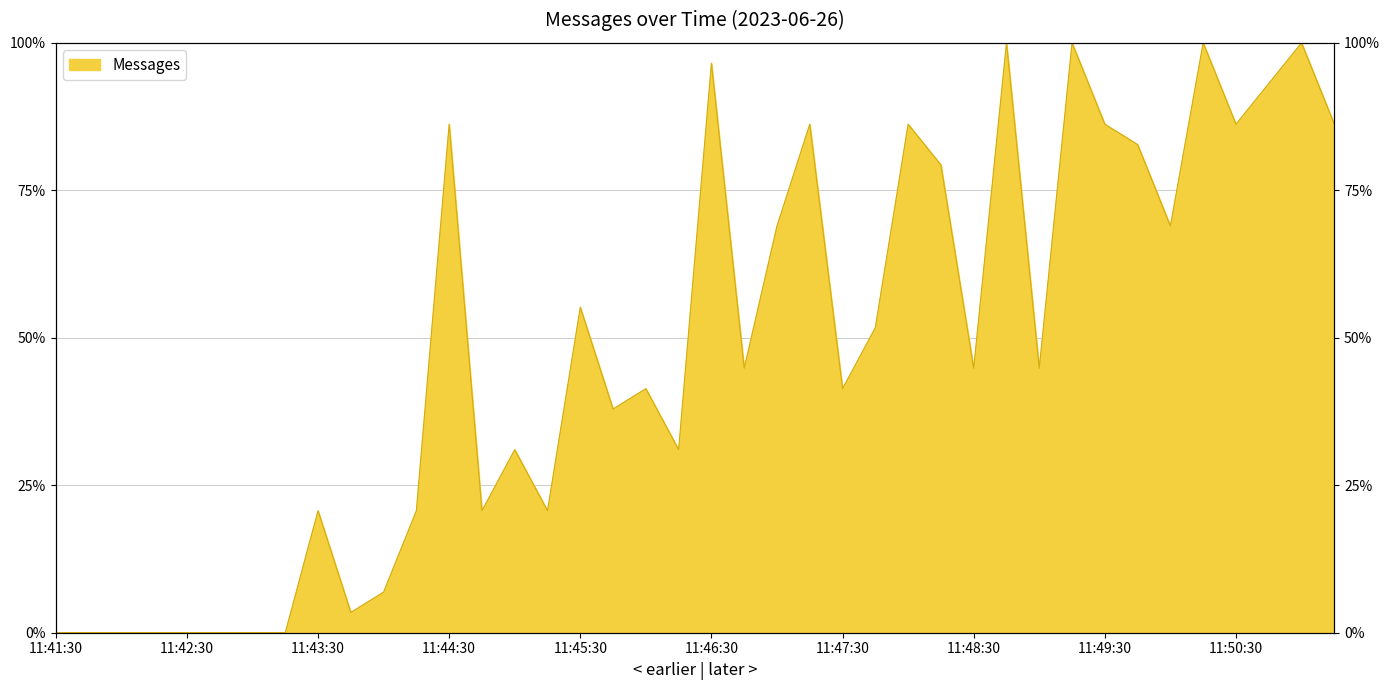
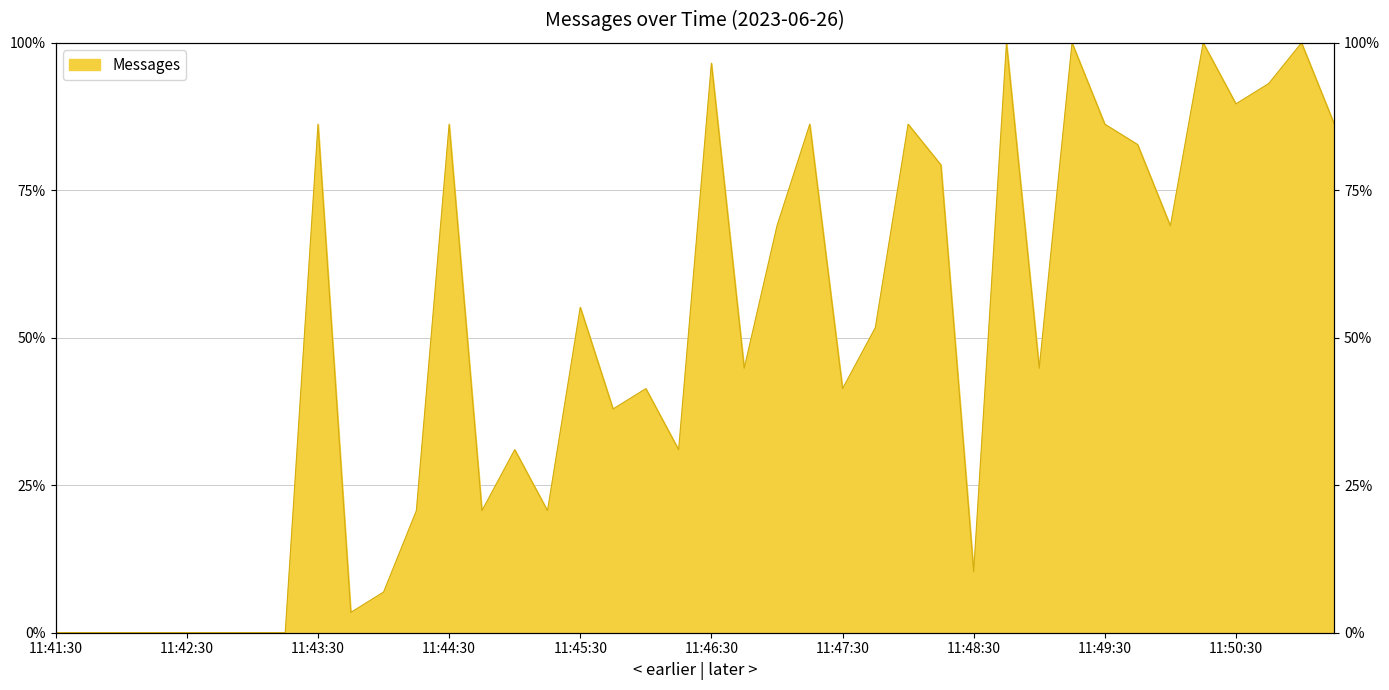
  {
    "11:41:30": "0%",
    "11:42:30": "0%",
-   "11:43:30": "21%",
+   "11:43:30": "86%",
    "11:44:30": "86%",
    "11:45:30": "55%",
    "11:46:30": "97%",
    "11:47:30": "41%",
-   "11:48:30": "45%",
+   "11:48:30": "10%",
    "11:49:30": "86%",
-   "11:50:30": "86%"
+   "11:50:30": "90%"
  }
